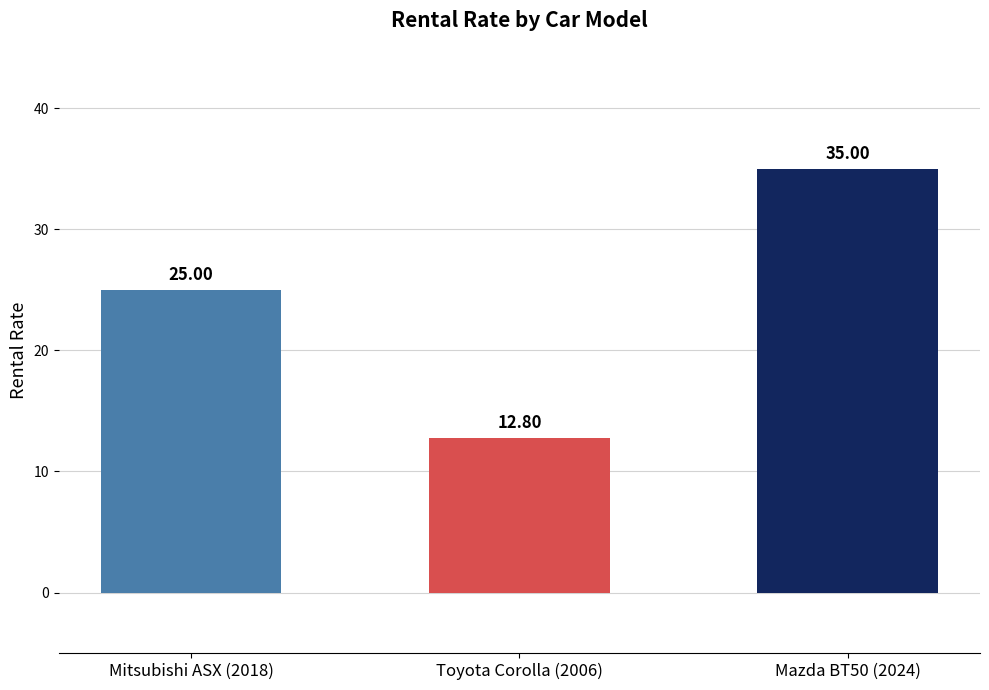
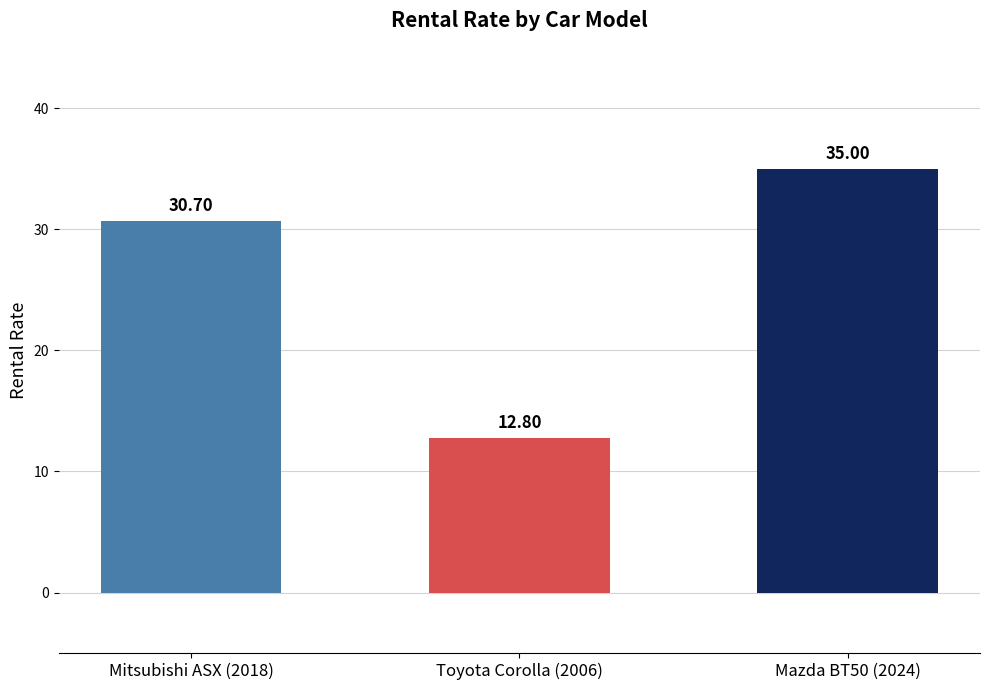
  {
-   "Mitsubishi ASX (2018)": 25.00,
+   "Mitsubishi ASX (2018)": 30.70,
    "Toyota Corolla (2006)": 12.80,
    "Mazda BT50 (2024)": 35.00
  }
